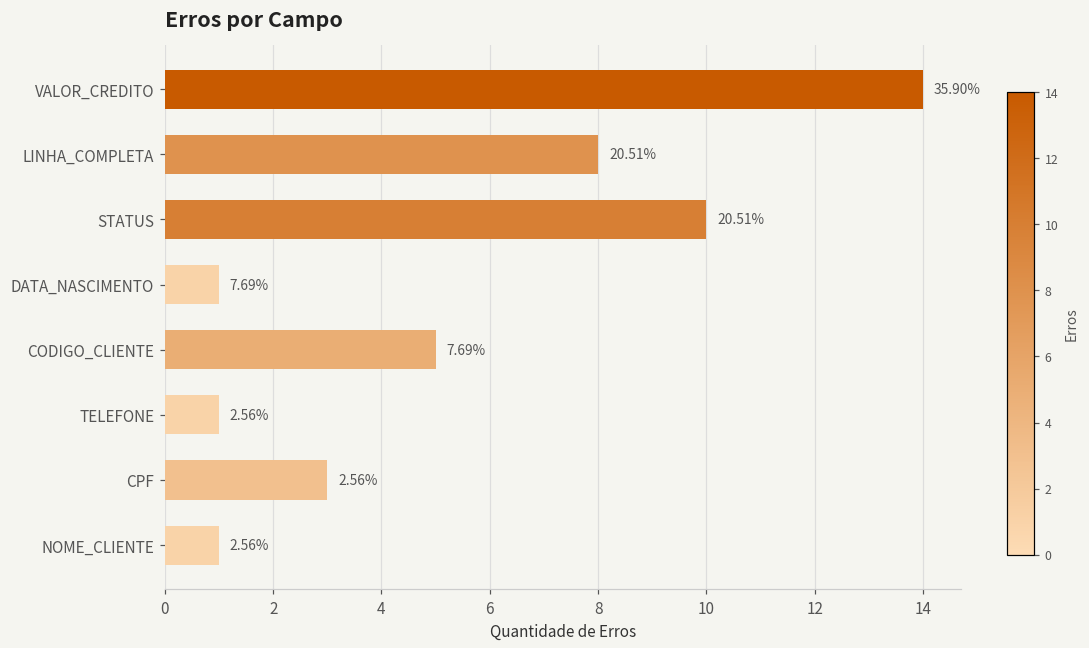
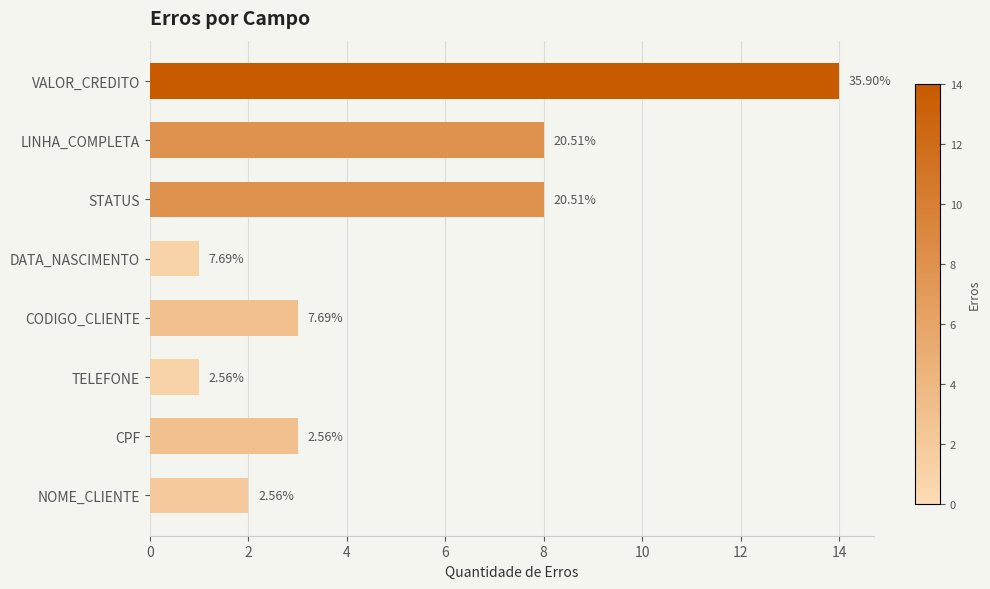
  {
-   "STATUS": 10,
-   "CODIGO_CLIENTE": 5,
-   "NOME_CLIENTE": 1
+   "STATUS": 8,
+   "CODIGO_CLIENTE": 3,
+   "NOME_CLIENTE": 2
  }
